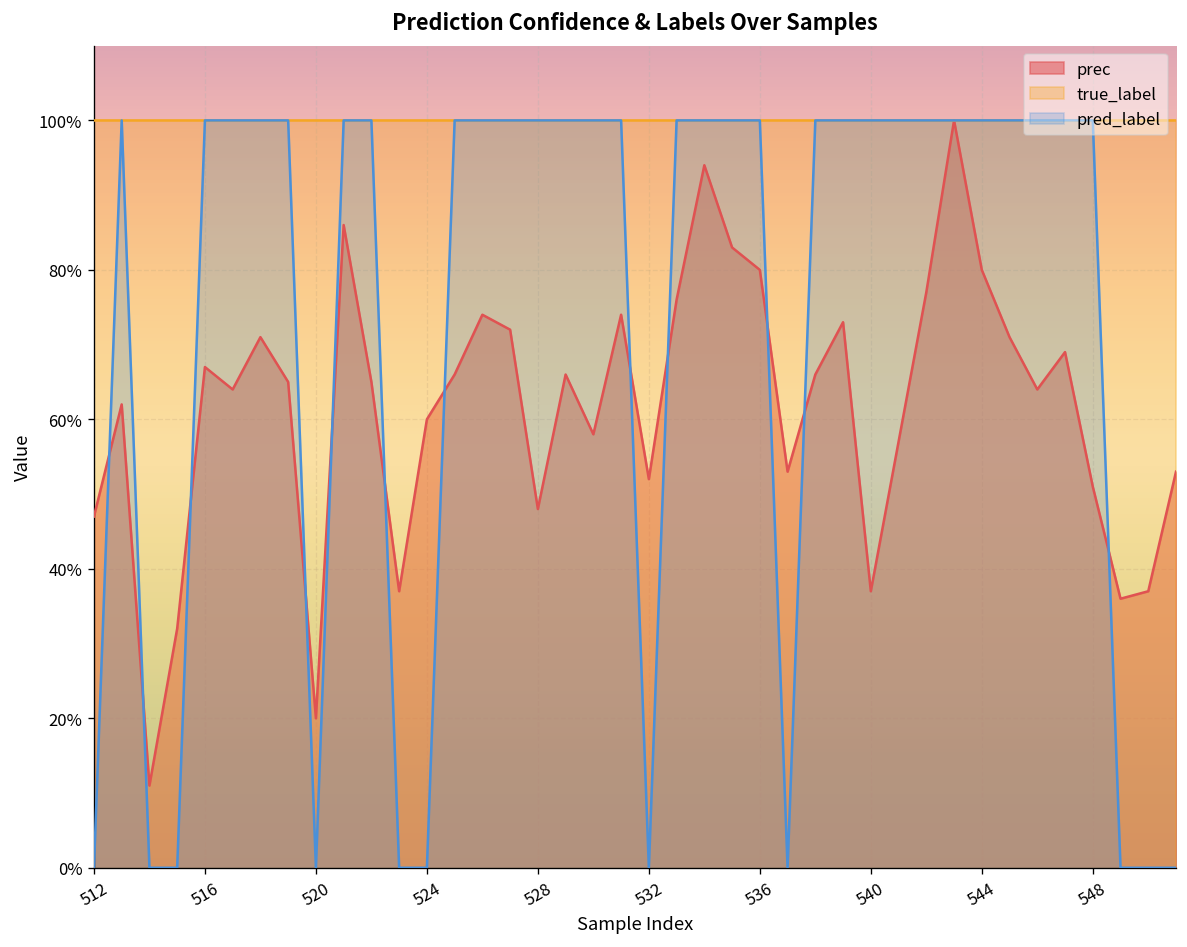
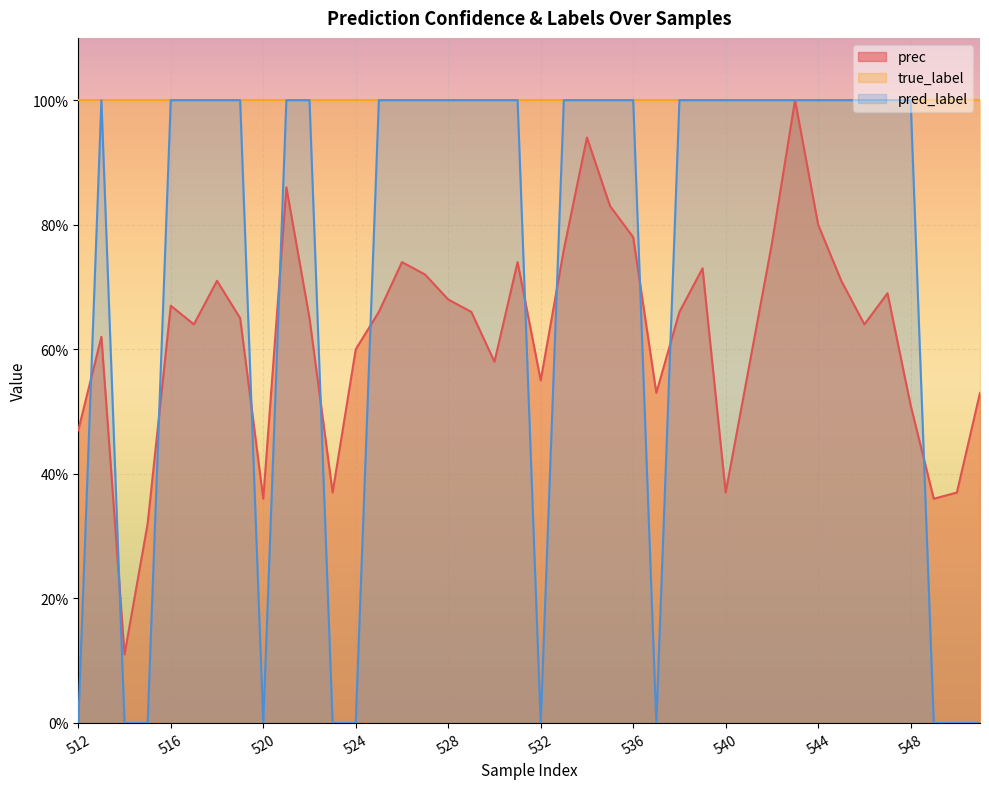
  {
    "prec": {
      "512": "47%",
      "516": "67%",
-     "520": "20%",
+     "520": "36%",
      "524": "60%",
-     "528": "48%",
-     "532": "52%",
-     "536": "80%",
+     "528": "68%",
+     "532": "55%",
+     "536": "78%",
      "540": "37%",
      "544": "80%",
      "548": "51%"
    },
    "true_label": {
      "512": "100%",
      "520": "100%",
      "524": "100%",
      "532": "100%"
    },
    "pred_label": {
      "512": "0%",
      "520": "0%",
      "524": "0%",
      "532": "0%"
    }
  }
